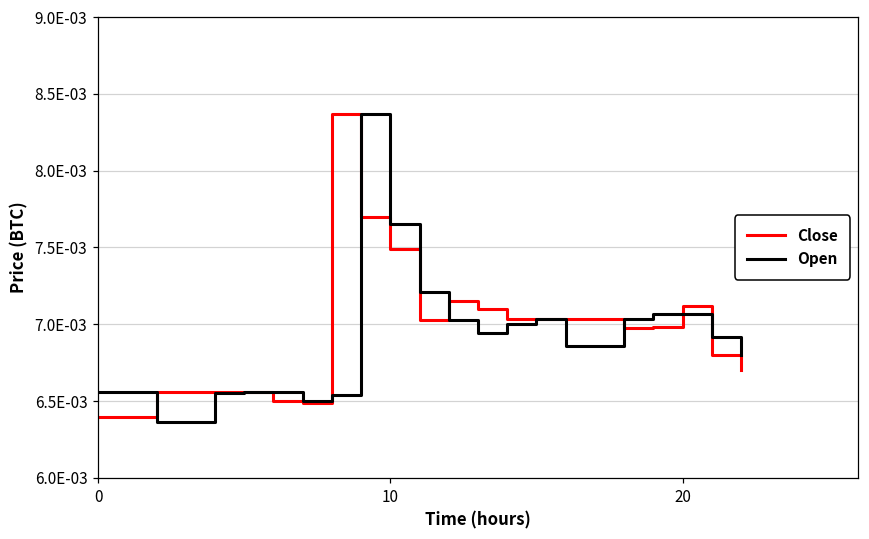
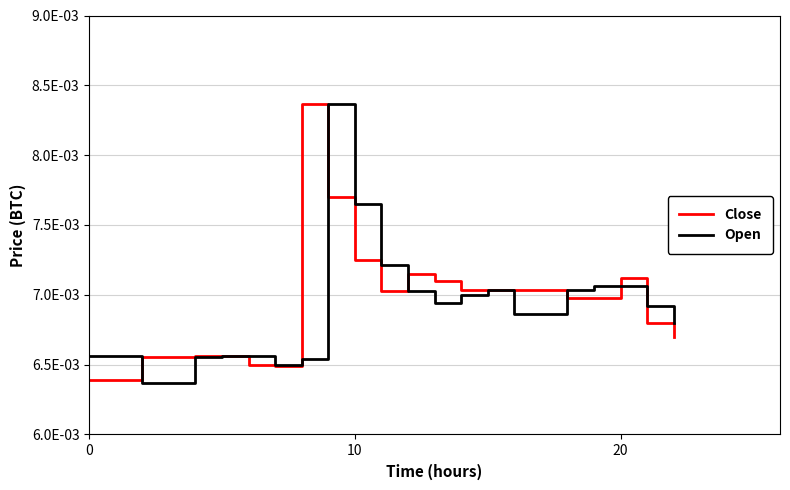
  {
    "Close": {
      "0": 0.00639,
-     "10": 0.00749,
+     "10": 0.00725,
      "20": 0.00712
    },
    "Open": {
      "0": 0.00656,
      "10": 0.00765,
      "20": 0.00707
    }
  }
